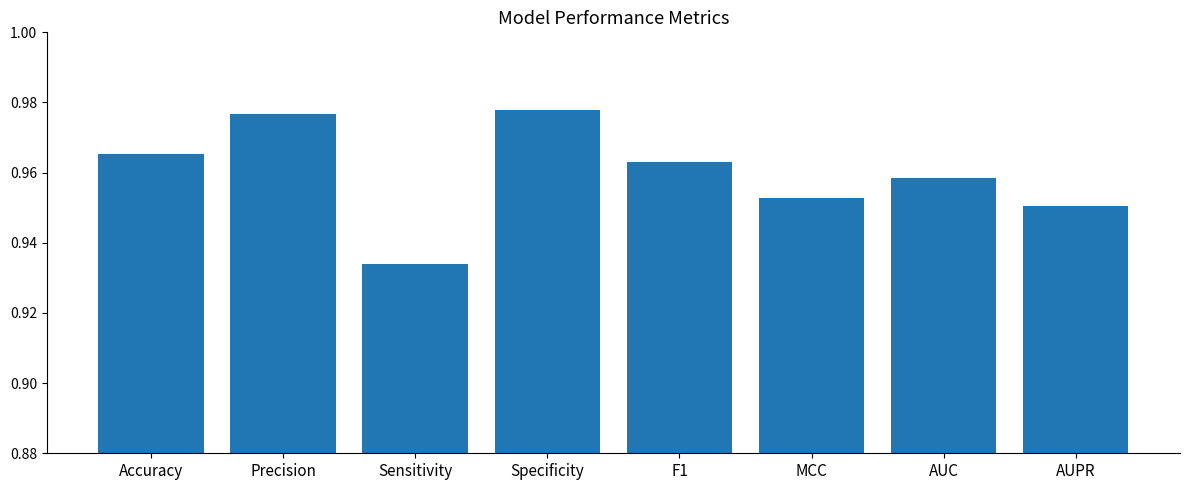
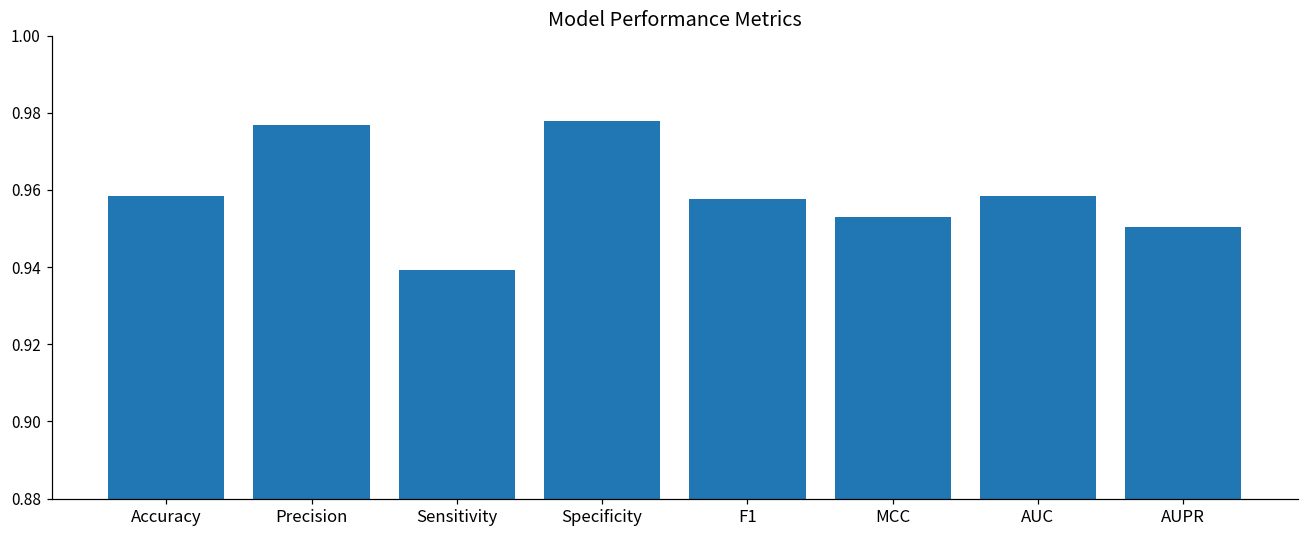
  {
-   "Accuracy": 0.965,
+   "Accuracy": 0.958,
    "Precision": 0.977,
-   "Sensitivity": 0.934,
+   "Sensitivity": 0.939,
    "Specificity": 0.978,
-   "F1": 0.963,
+   "F1": 0.958,
    "MCC": 0.953,
    "AUC": 0.958,
    "AUPR": 0.950
  }
